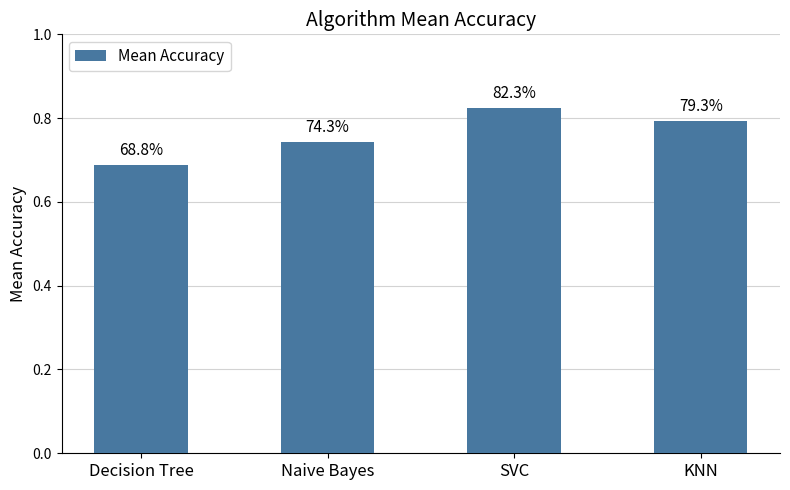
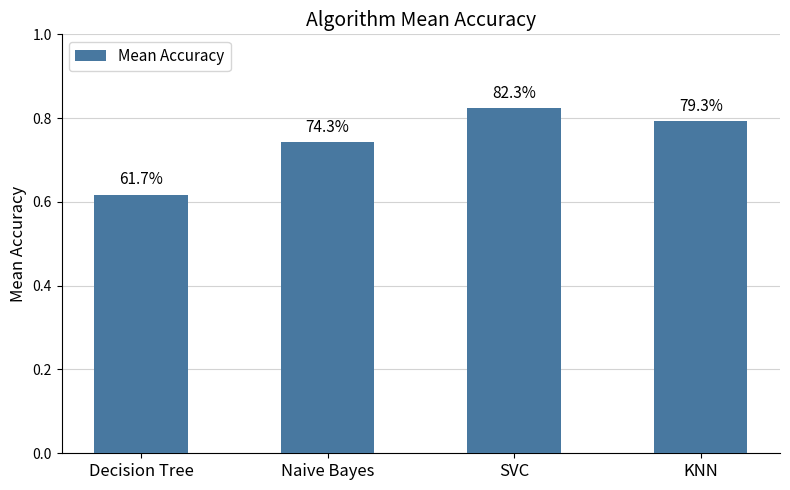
  {
-   "Decision Tree": "68.8%",
+   "Decision Tree": "61.7%",
    "Naive Bayes": "74.3%",
    "SVC": "82.3%",
    "KNN": "79.3%"
  }
